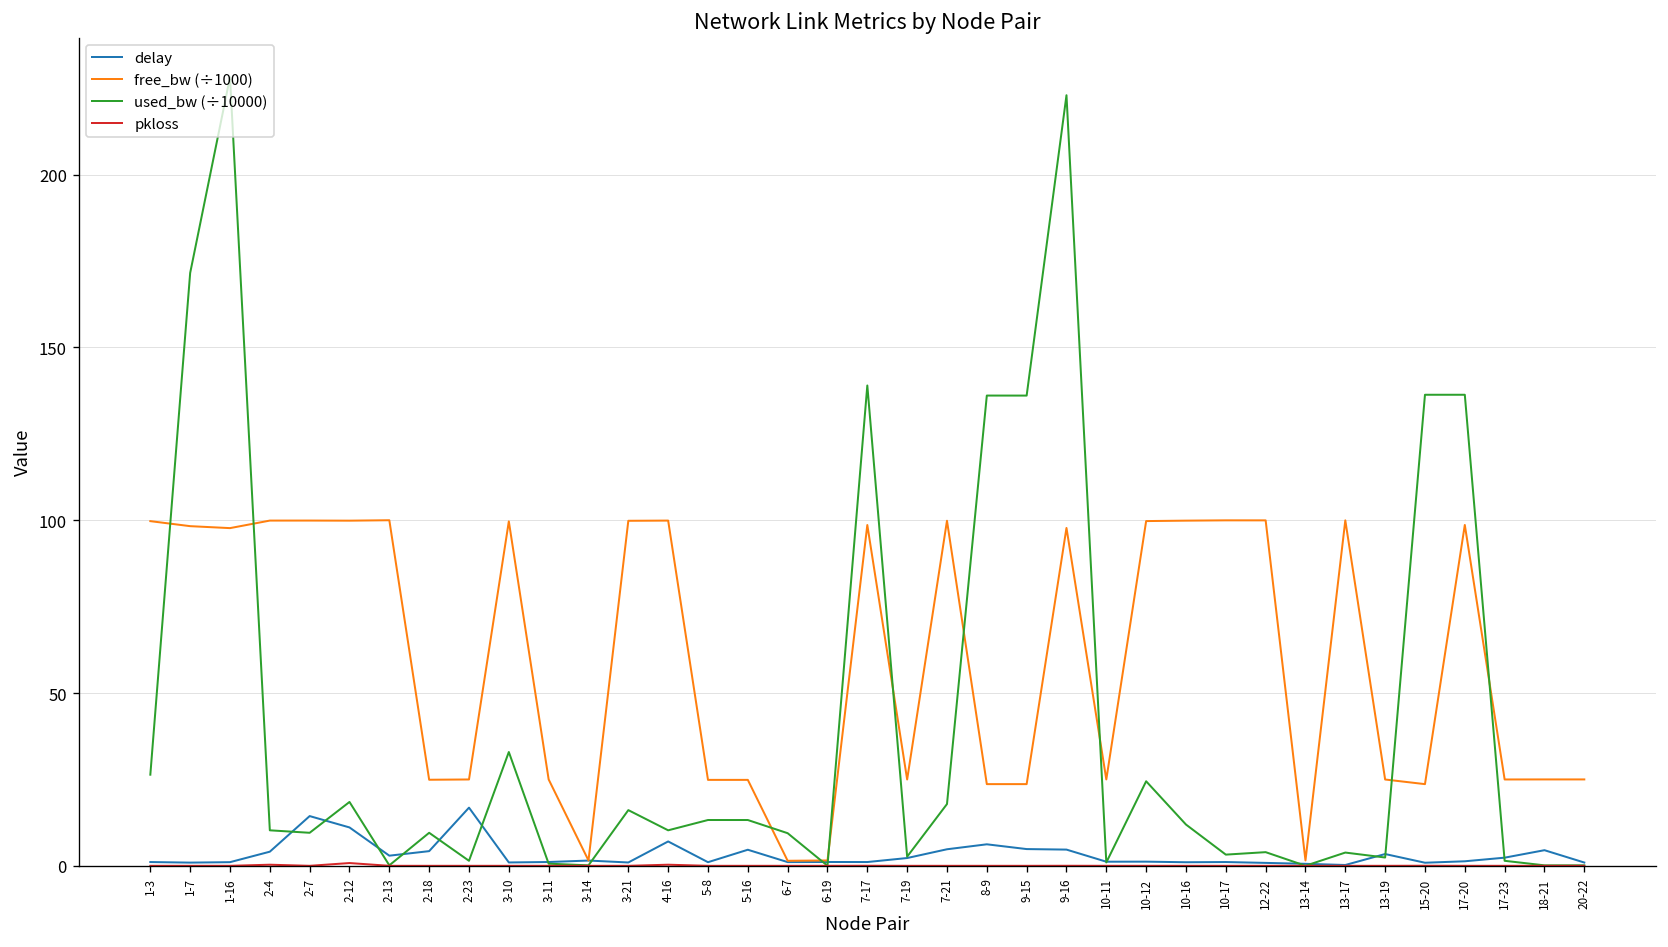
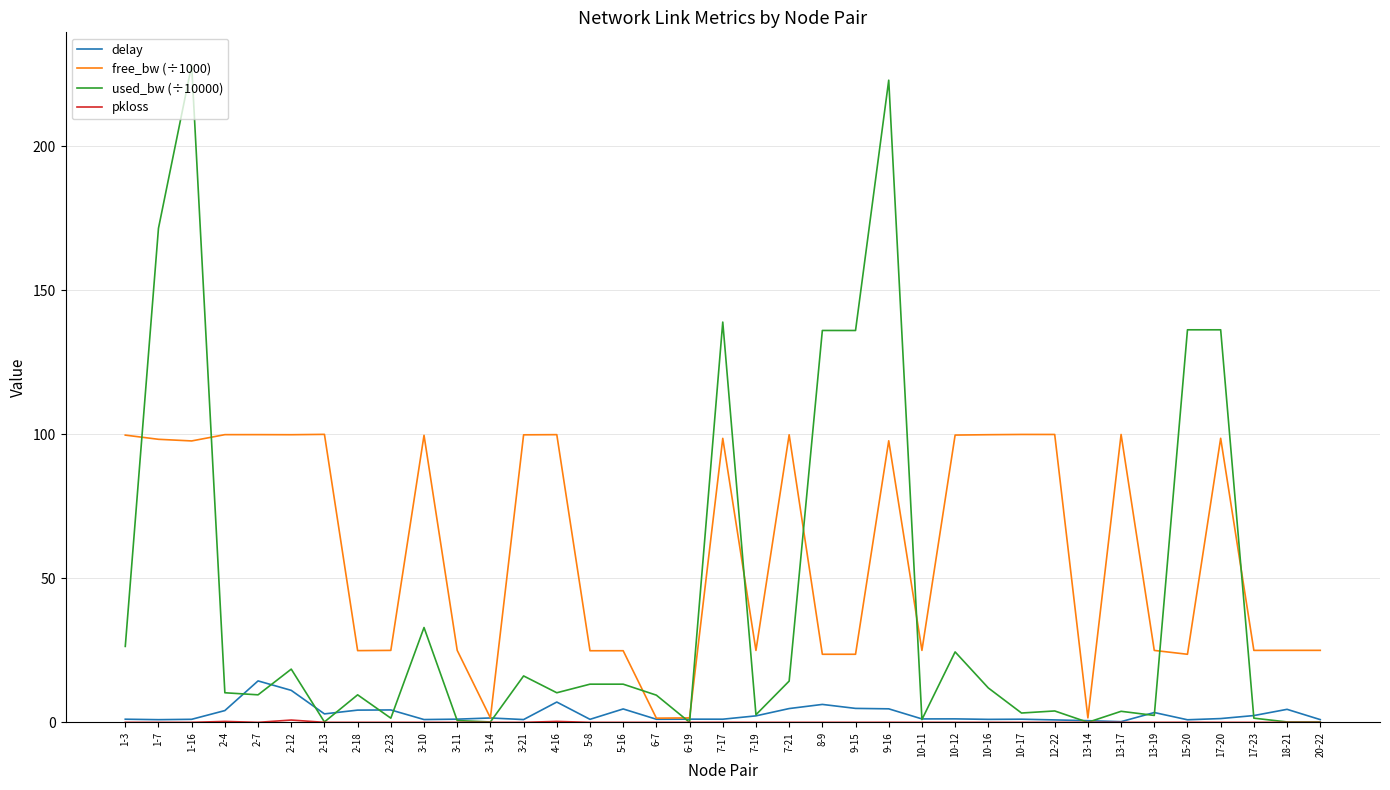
  {
    "delay": {
      "1-3": 1,
      "1-7": 1,
      "1-16": 1,
      "2-4": 4,
      "2-7": 14,
      "2-12": 11,
      "2-13": 3,
      "2-18": 4,
-     "2-23": 17,
+     "2-23": 4,
      "3-10": 1,
      "3-21": 1,
      "4-16": 7,
      "5-8": 1,
      "5-16": 5,
      "7-17": 1,
      "7-21": 5,
      "8-9": 6,
      "9-15": 5,
      "9-16": 5,
      "10-12": 1,
      "10-16": 1,
      "10-17": 1,
      "13-19": 3,
      "17-20": 1,
      "17-23": 2,
      "18-21": 5
    },
    "free_bw (÷1000)": {
      "1-3": 100,
      "1-7": 98,
      "1-16": 98,
      "2-4": 100,
      "2-7": 100,
      "2-12": 100,
      "2-13": 100,
      "2-18": 25,
      "2-23": 25,
      "3-10": 100,
      "3-11": 25,
      "3-21": 100,
      "4-16": 100,
      "5-8": 25,
      "5-16": 25,
      "7-17": 99,
      "7-19": 25,
      "7-21": 100,
      "8-9": 24,
      "9-15": 24,
      "9-16": 98,
      "10-11": 25,
      "10-12": 100,
      "10-16": 100,
      "10-17": 100,
      "12-22": 100,
      "13-14": 2,
      "13-17": 100,
      "13-19": 25,
      "15-20": 24,
      "17-20": 99,
      "17-23": 25,
      "18-21": 25,
      "20-22": 25
    },
    "used_bw (÷10000)": {
      "1-3": 26,
      "1-7": 172,
      "2-4": 10,
      "2-7": 10,
      "2-12": 18,
      "2-18": 10,
      "2-23": 1,
      "3-10": 33,
      "3-21": 16,
      "4-16": 10,
      "5-8": 13,
      "5-16": 13,
      "6-7": 9,
      "7-17": 139,
-     "7-21": 18,
+     "7-21": 14,
      "8-9": 136,
      "9-15": 136,
      "9-16": 223,
      "10-12": 24,
      "10-16": 12,
      "10-17": 3,
      "12-22": 4,
      "13-17": 4,
      "13-19": 2,
      "15-20": 136,
      "17-20": 136,
      "17-23": 1
    },
    "pkloss": {
      "1-3": 0,
      "1-7": 0,
      "1-16": 0,
      "2-4": 0,
      "2-7": 0,
      "2-12": 1,
      "2-18": 0,
      "2-23": 0,
      "3-10": 0,
      "3-21": 0,
      "4-16": 0,
      "5-8": 0,
      "5-16": 0,
      "6-7": 0,
      "7-17": 0,
      "7-19": 0,
      "7-21": 0,
      "8-9": 0,
      "9-15": 0,
      "9-16": 0,
      "10-11": 0,
      "10-12": 0,
      "10-16": 0,
      "10-17": 0,
      "13-19": 0,
      "17-20": 0,
      "17-23": 0
    }
  }
